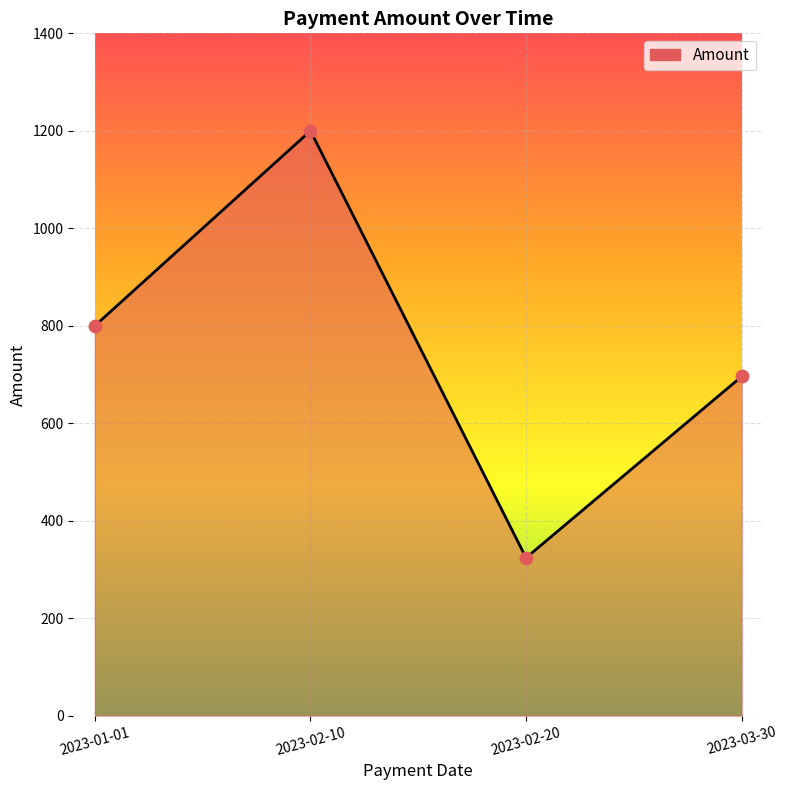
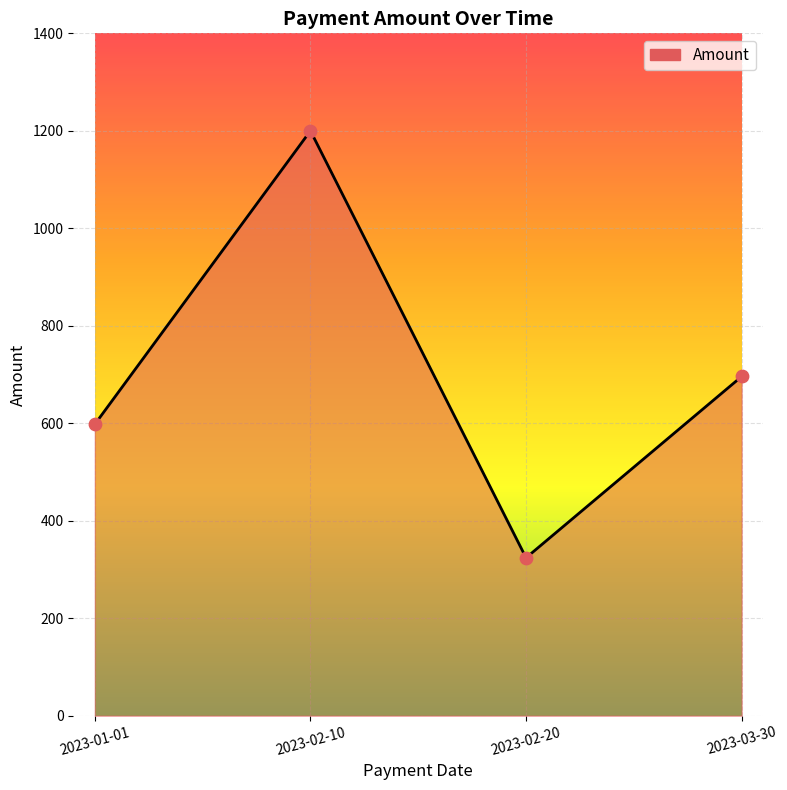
  {
-   "2023-01-01": 800,
+   "2023-01-01": 600,
    "2023-02-10": 1200,
    "2023-02-20": 320,
    "2023-03-30": 700
  }
